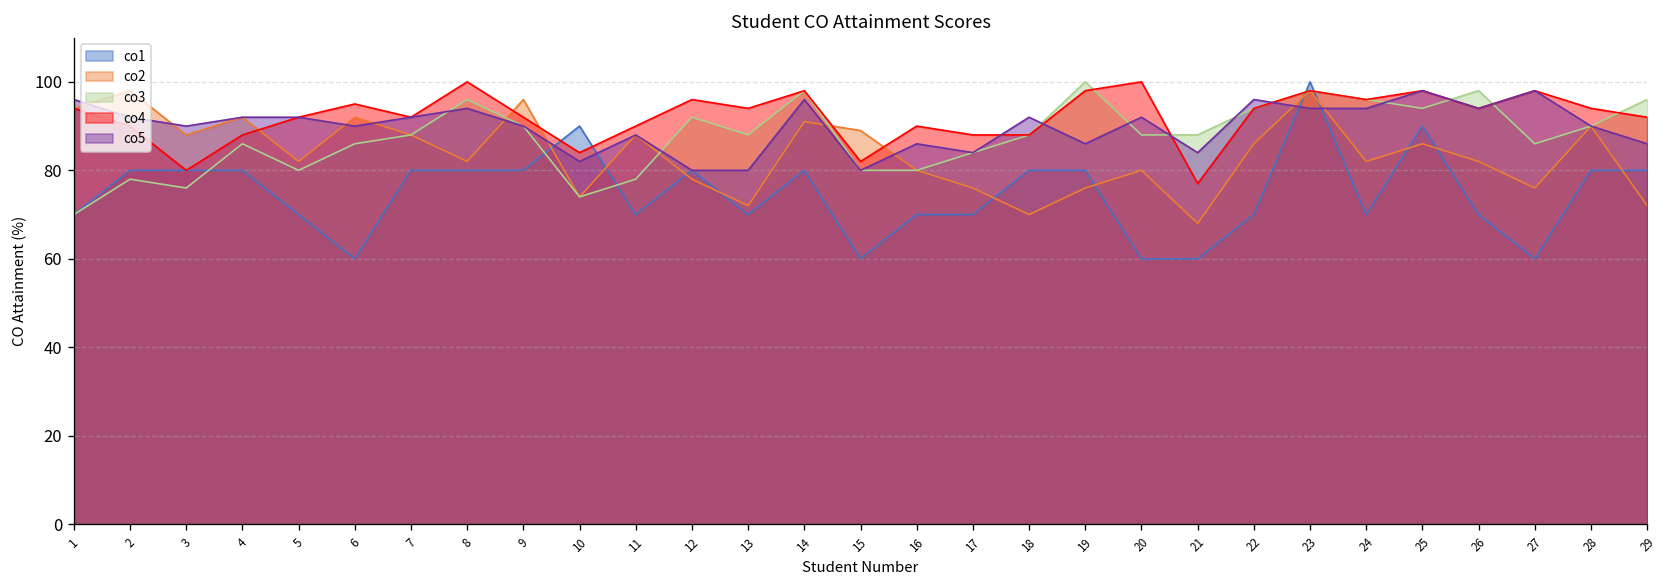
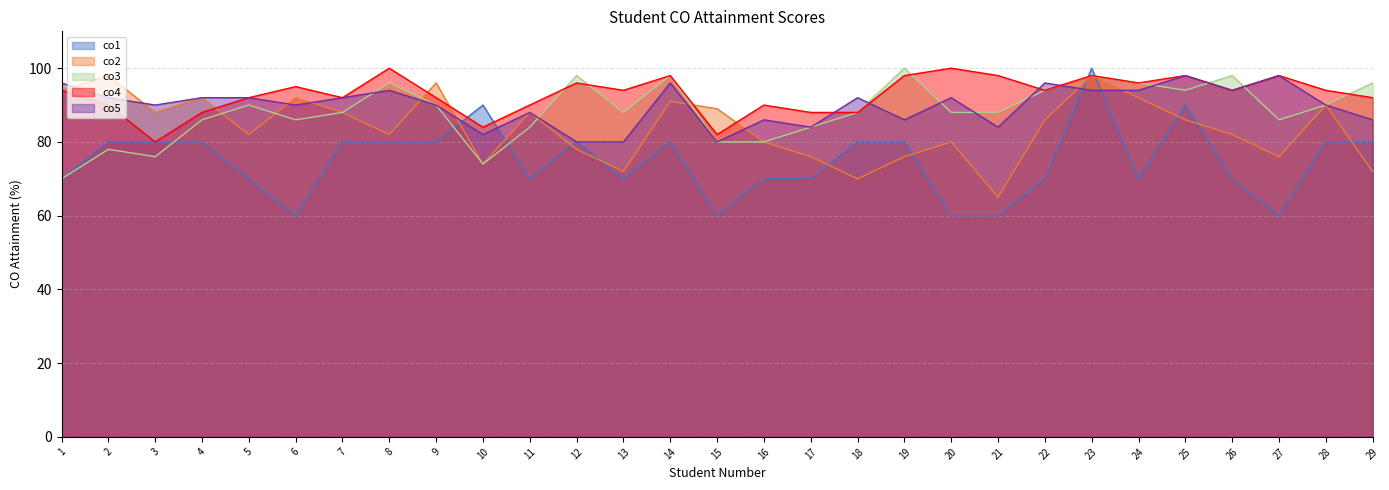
  {
    "co2": {
      "3": 88,
      "5": 82,
      "6": 92,
      "8": 82,
      "9": 96,
      "12": 78,
      "13": 72,
      "14": 91,
      "15": 89,
      "17": 76,
      "18": 70,
      "19": 76,
      "20": 80,
-     "21": 68,
+     "21": 65,
      "22": 86,
-     "24": 82,
+     "24": 92,
      "25": 86,
      "26": 82,
      "27": 76,
      "29": 72
    },
    "co3": {
      "2": 78,
      "3": 76,
      "4": 86,
-     "5": 80,
+     "5": 90,
      "6": 86,
      "8": 96,
-     "11": 78,
-     "12": 92,
+     "11": 84,
+     "12": 98,
      "13": 88,
      "19": 100,
      "20": 88,
      "21": 88,
      "25": 94,
      "26": 98,
      "27": 86,
      "29": 96
    },
    "co4": {
      "4": 88,
      "6": 95,
      "8": 100,
      "9": 92,
      "10": 84,
      "11": 90,
      "12": 96,
      "13": 94,
      "15": 82,
      "16": 90,
      "17": 88,
      "19": 98,
      "20": 100,
-     "21": 77,
+     "21": 98,
      "28": 94,
      "29": 92
    }
  }
